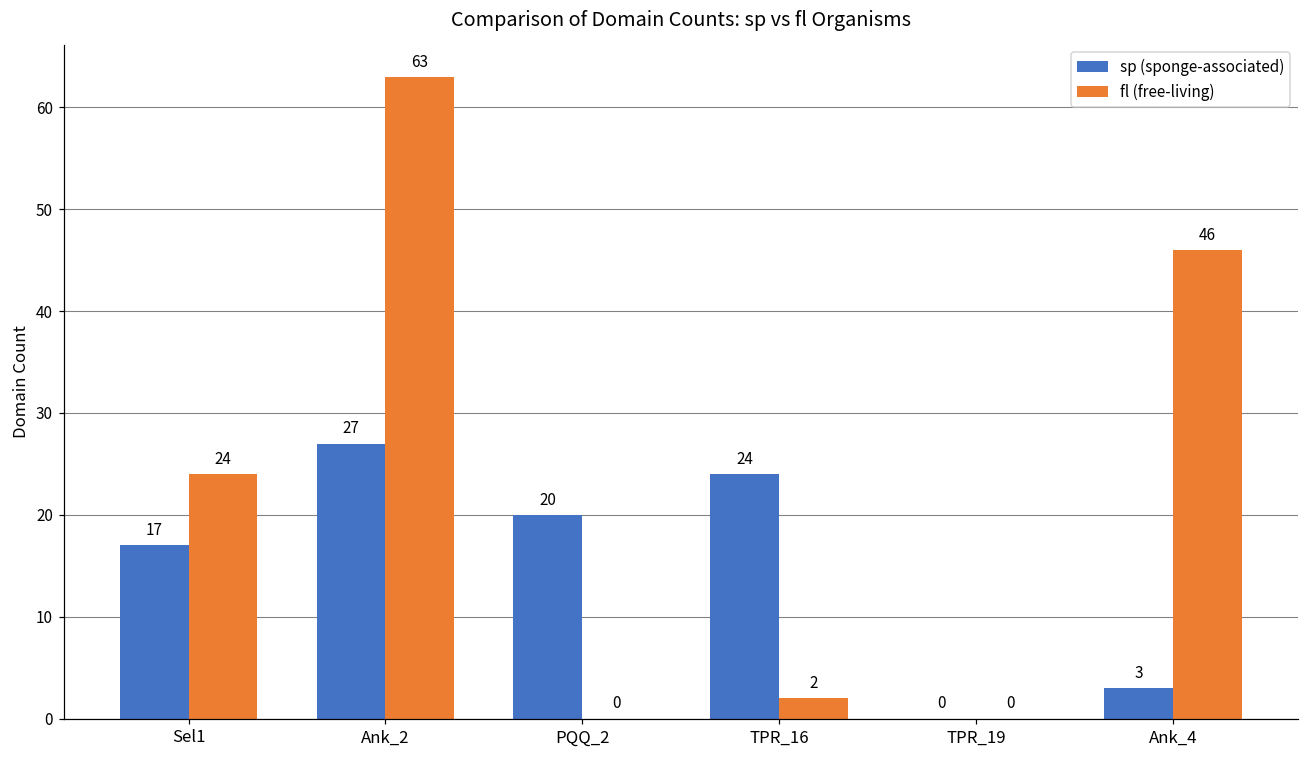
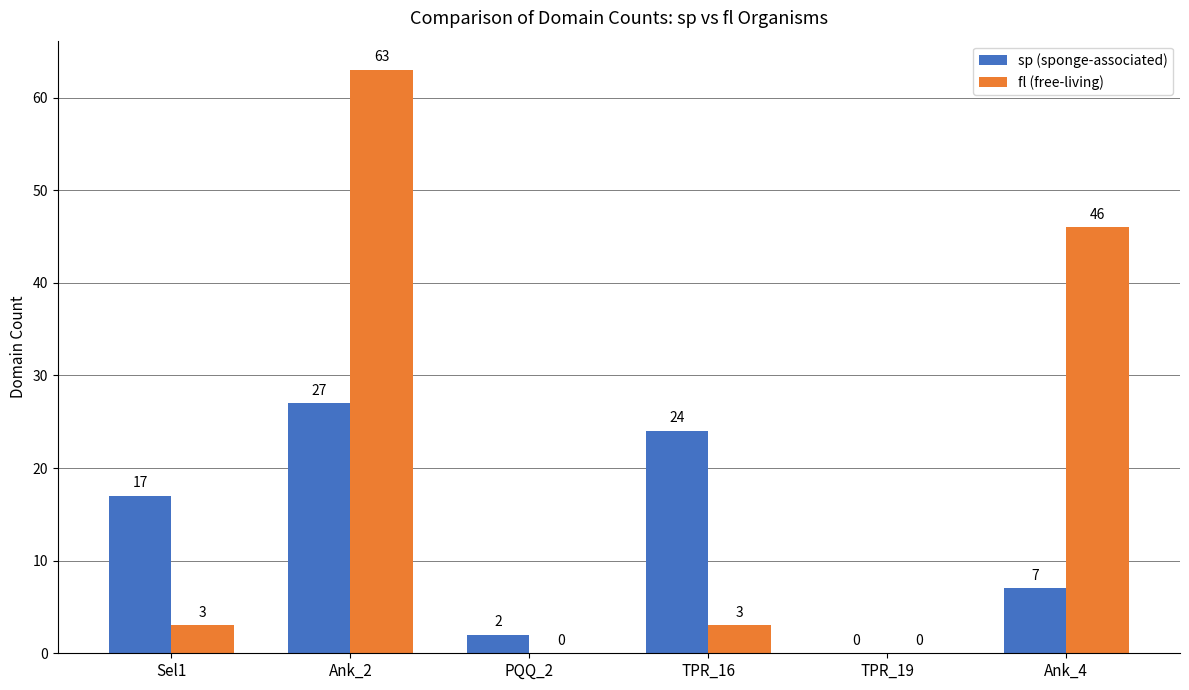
  {
    "sp (sponge-associated)": {
      "Sel1": 17,
      "Ank_2": 27,
-     "PQQ_2": 20,
+     "PQQ_2": 2,
      "TPR_16": 24,
      "TPR_19": 0,
-     "Ank_4": 3
+     "Ank_4": 7
    },
    "fl (free-living)": {
-     "Sel1": 24,
+     "Sel1": 3,
      "Ank_2": 63,
      "PQQ_2": 0,
-     "TPR_16": 2,
+     "TPR_16": 3,
      "TPR_19": 0,
      "Ank_4": 46
    }
  }
